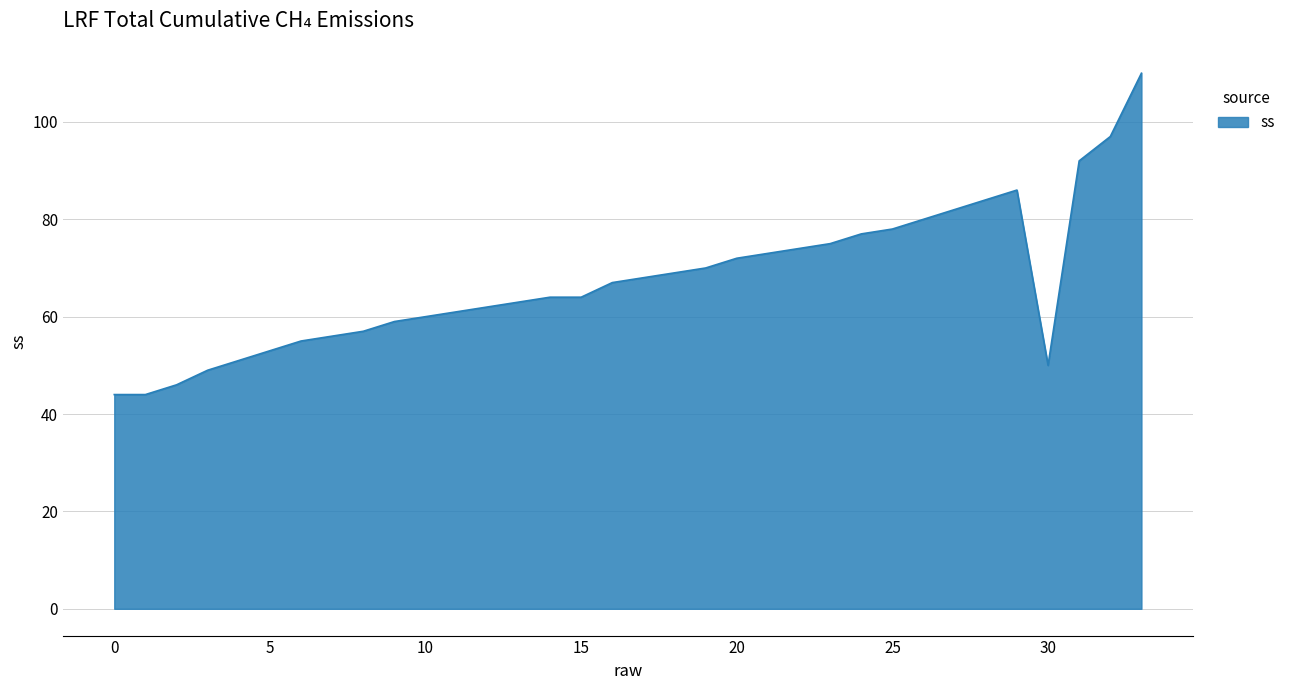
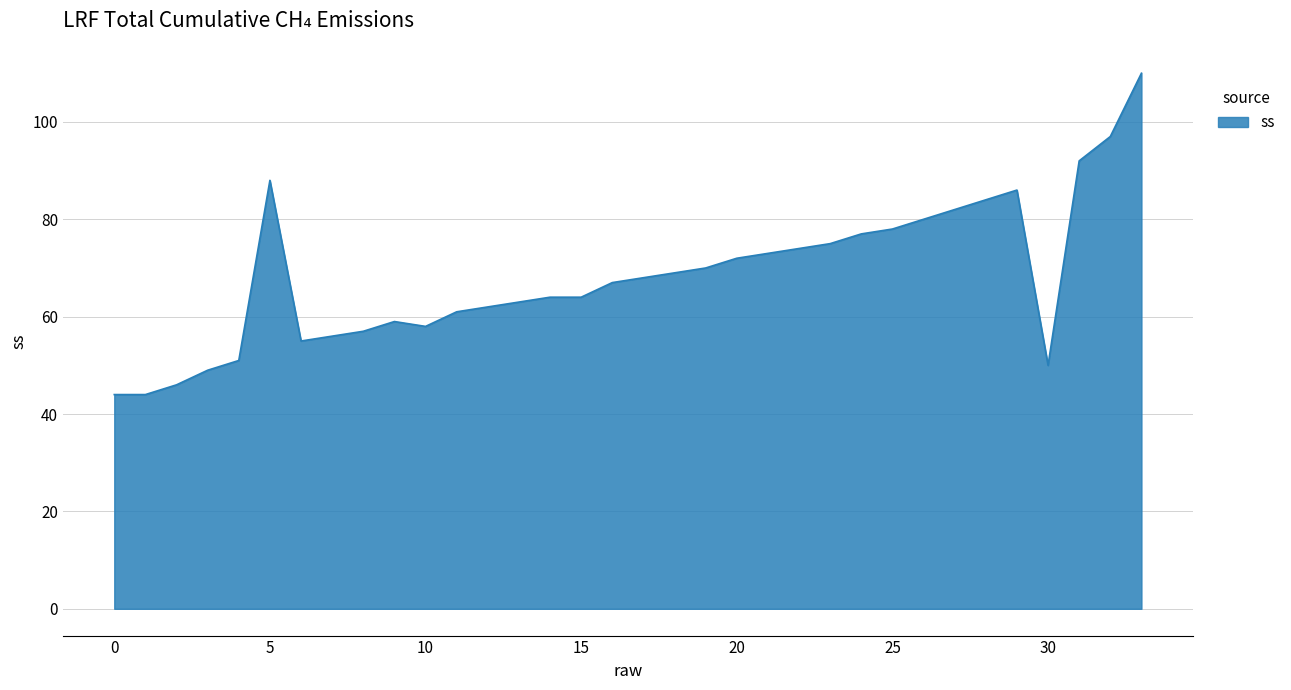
  {
    "0": 44,
-   "5": 53,
-   "10": 60,
+   "5": 88,
+   "10": 58,
    "15": 64,
    "20": 72,
    "25": 78,
    "30": 50
  }
